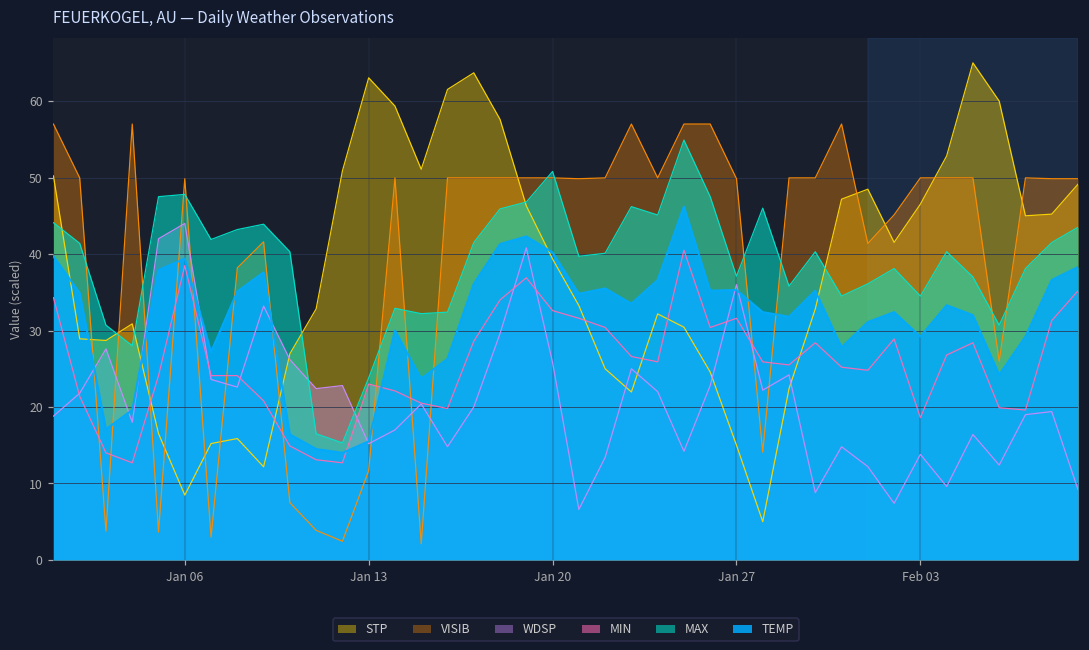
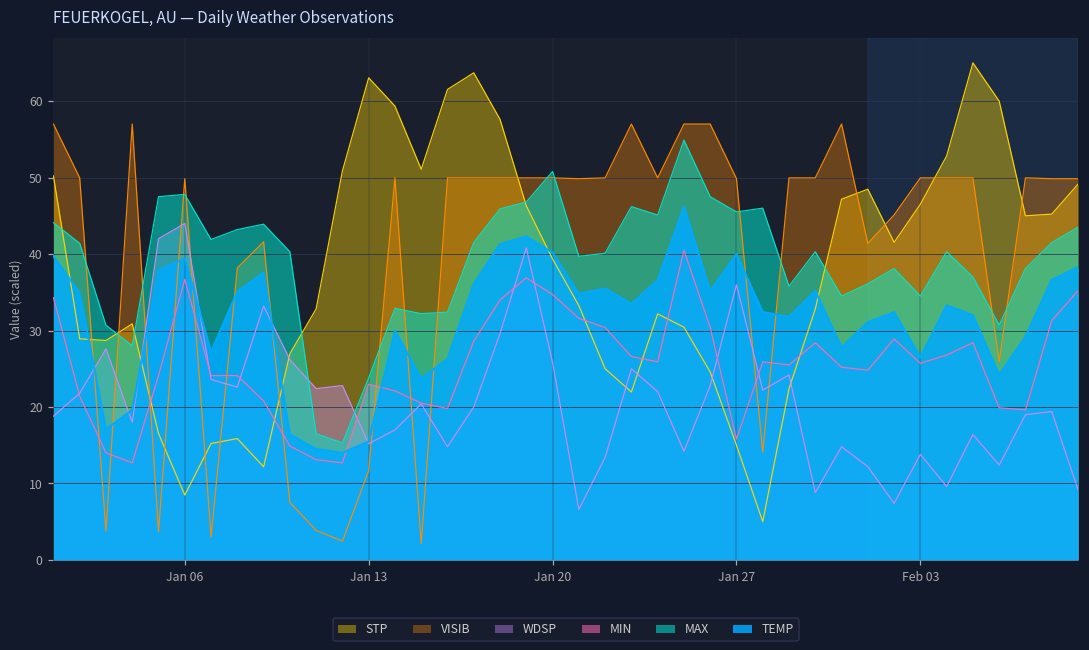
  {
    "WDSP": {
      "Jan 06": 44,
      "Jan 20": 26,
      "Jan 27": 36,
      "Feb 03": 14
    },
    "MIN": {
-     "Jan 06": 39,
+     "Jan 06": 37,
      "Jan 13": 23,
-     "Jan 20": 33,
-     "Jan 27": 32,
-     "Feb 03": 19
+     "Jan 20": 35,
+     "Jan 27": 16,
+     "Feb 03": 26
    },
    "MAX": {
      "Jan 06": 48,
      "Jan 13": 24,
      "Jan 20": 51,
-     "Jan 27": 37,
+     "Jan 27": 46,
      "Feb 03": 35
    },
    "TEMP": {
      "Jan 06": 39,
      "Jan 20": 40,
-     "Jan 27": 35,
-     "Feb 03": 29
+     "Jan 27": 40,
+     "Feb 03": 27
    }
  }
